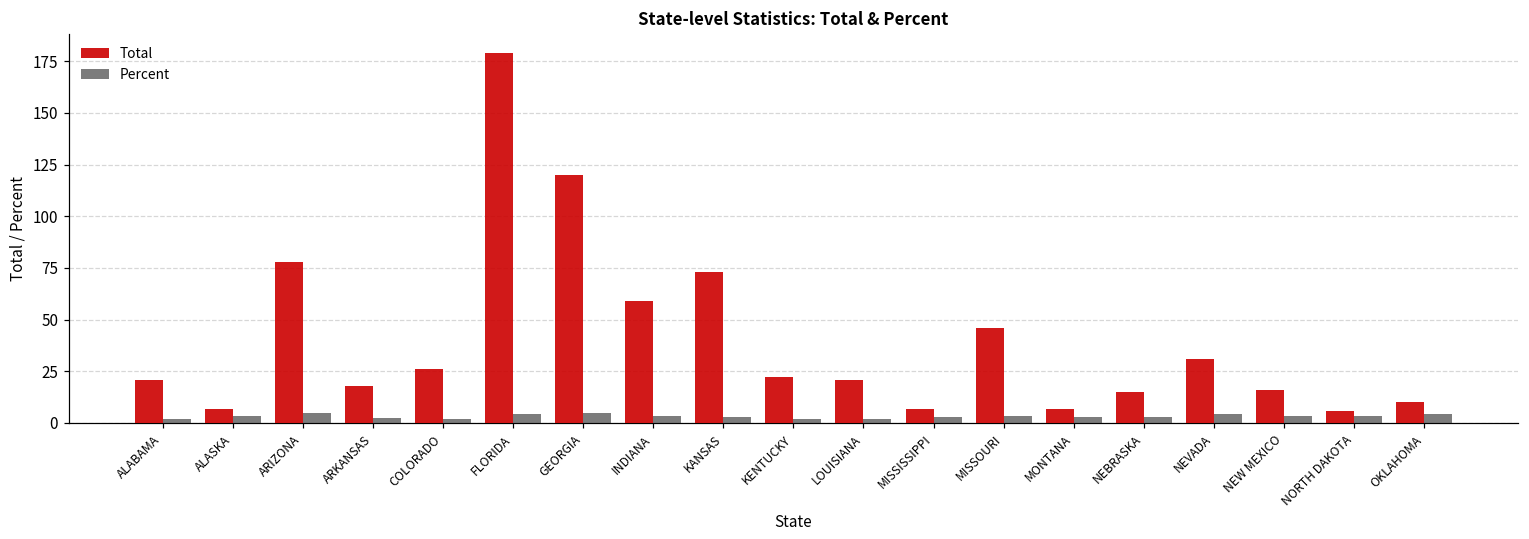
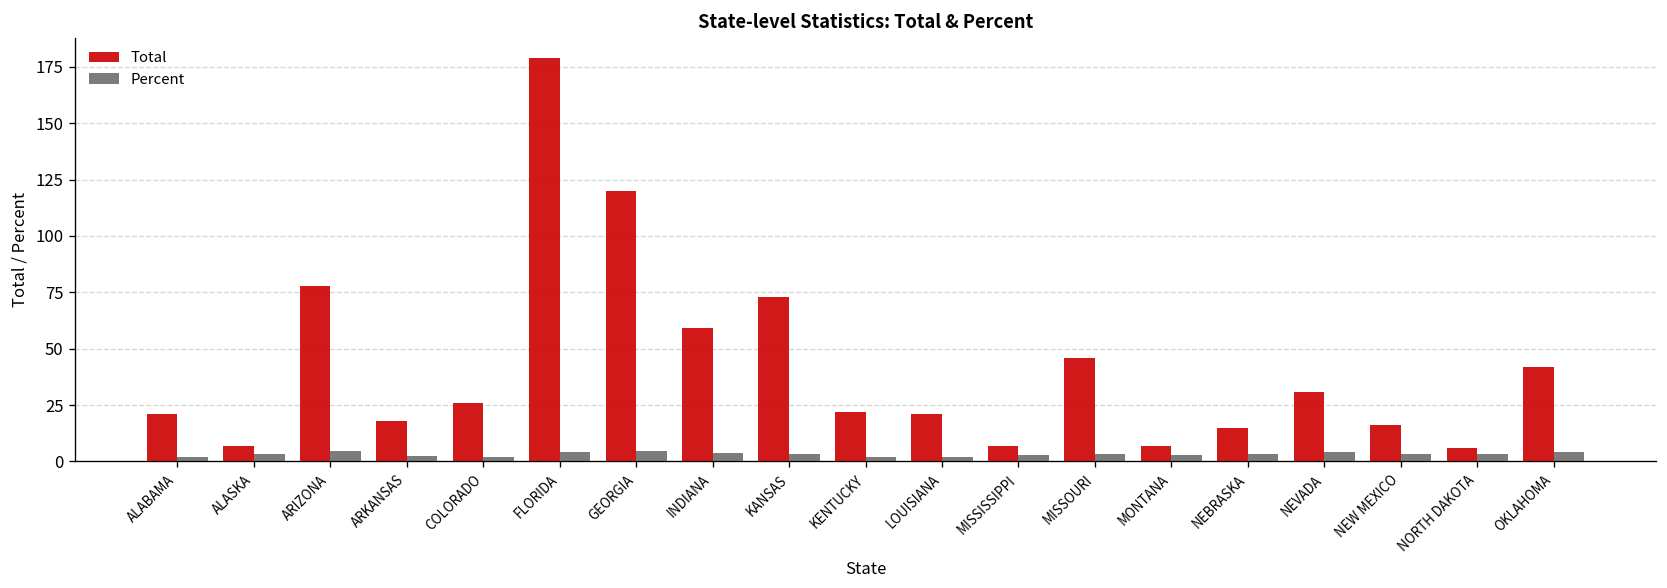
  {
    "Total": {
      "ALABAMA": 21,
      "ALASKA": 7,
      "ARIZONA": 78,
      "ARKANSAS": 18,
      "COLORADO": 26,
      "FLORIDA": 179,
      "GEORGIA": 120,
      "INDIANA": 59,
      "KANSAS": 73,
      "KENTUCKY": 22,
      "LOUISIANA": 21,
      "MISSISSIPPI": 7,
      "MISSOURI": 46,
      "MONTANA": 7,
      "NEBRASKA": 15,
      "NEVADA": 31,
      "NEW MEXICO": 16,
      "NORTH DAKOTA": 6,
-     "OKLAHOMA": 10
+     "OKLAHOMA": 42
    },
    "Percent": {
      "ALABAMA": 2,
      "ALASKA": 4,
      "ARIZONA": 5,
      "ARKANSAS": 3,
      "COLORADO": 2,
      "FLORIDA": 4,
      "GEORGIA": 5,
      "INDIANA": 4,
      "KANSAS": 3,
      "KENTUCKY": 2,
      "LOUISIANA": 2,
      "MISSISSIPPI": 3,
      "MISSOURI": 3,
      "MONTANA": 3,
      "NEBRASKA": 3,
      "NEVADA": 4,
      "NEW MEXICO": 3,
      "NORTH DAKOTA": 4,
      "OKLAHOMA": 4
    }
  }
